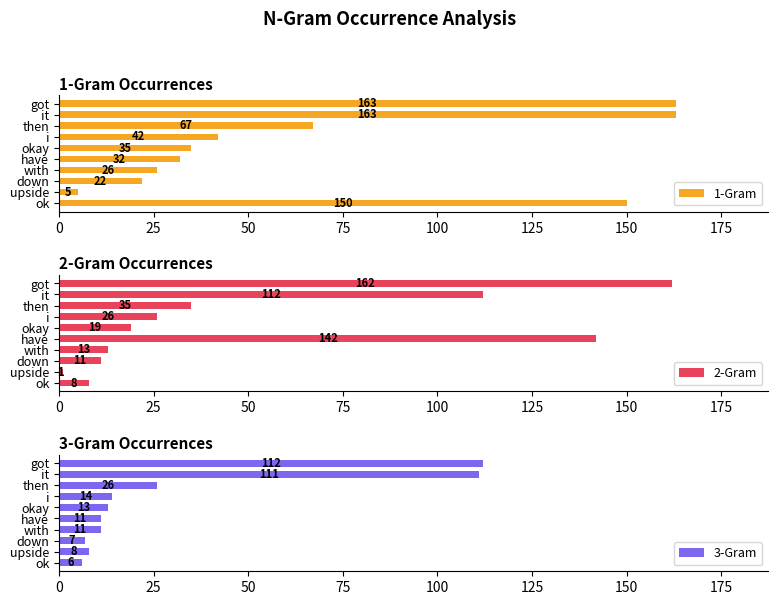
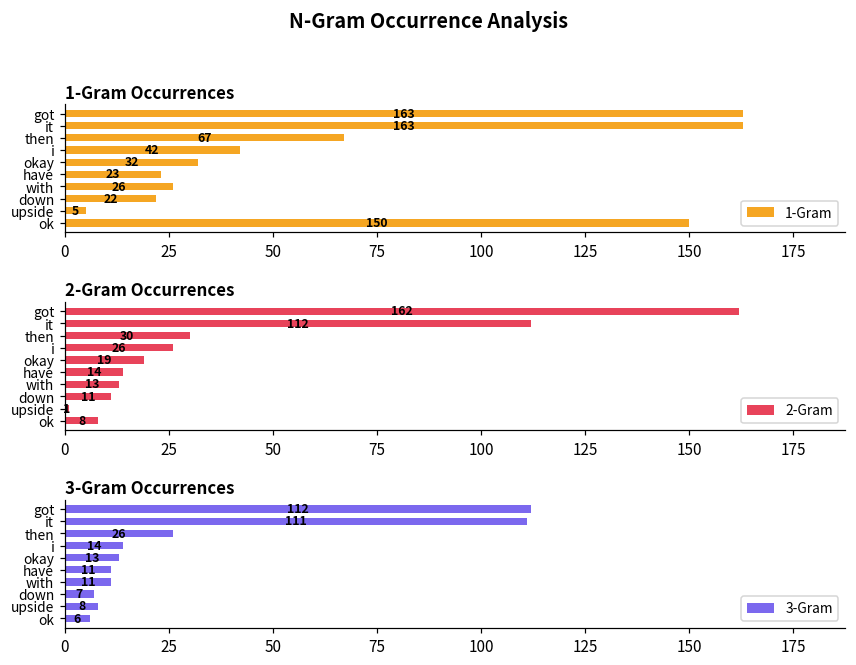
  {
    "1-Gram Occurrences": {
      "got": 163,
      "then": 67,
-     "okay": 35,
-     "have": 32,
+     "okay": 32,
+     "have": 23,
      "upside": 5,
      "ok": 150
    },
    "2-Gram Occurrences": {
      "got": 162,
-     "then": 35,
+     "then": 30,
      "okay": 19,
-     "have": 142,
+     "have": 14,
      "upside": 1
    },
    "3-Gram Occurrences": {
      "got": 112,
      "then": 26,
      "down": 7,
      "upside": 8
    }
  }
